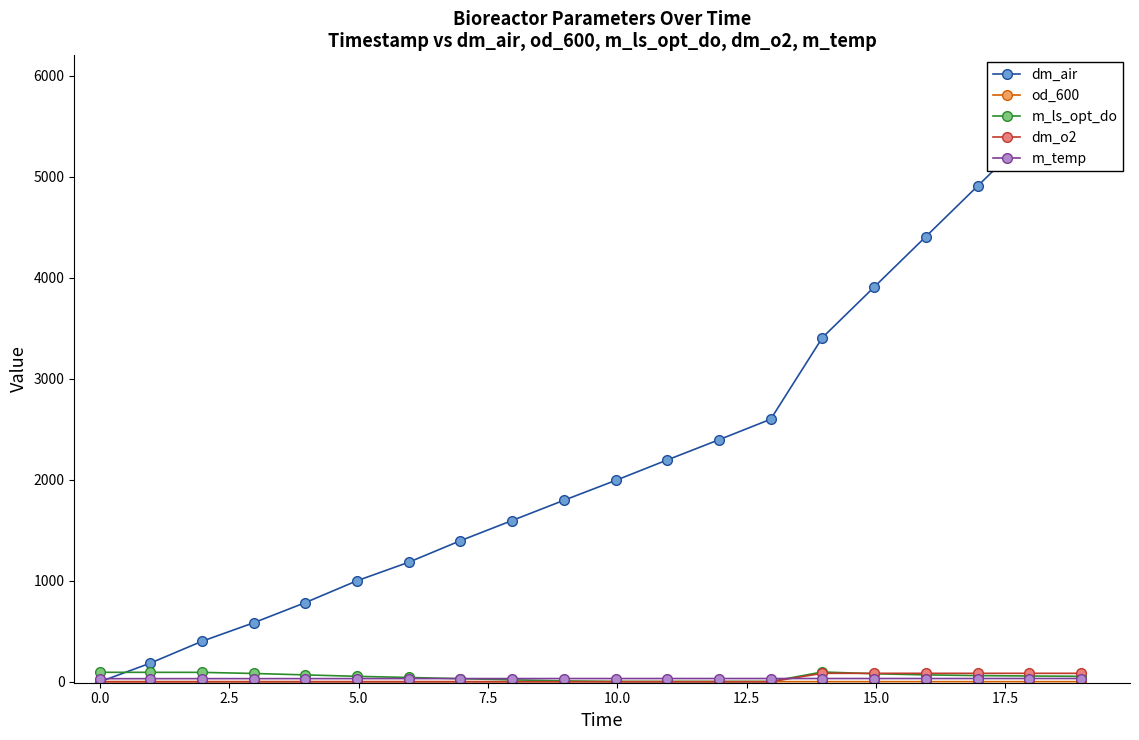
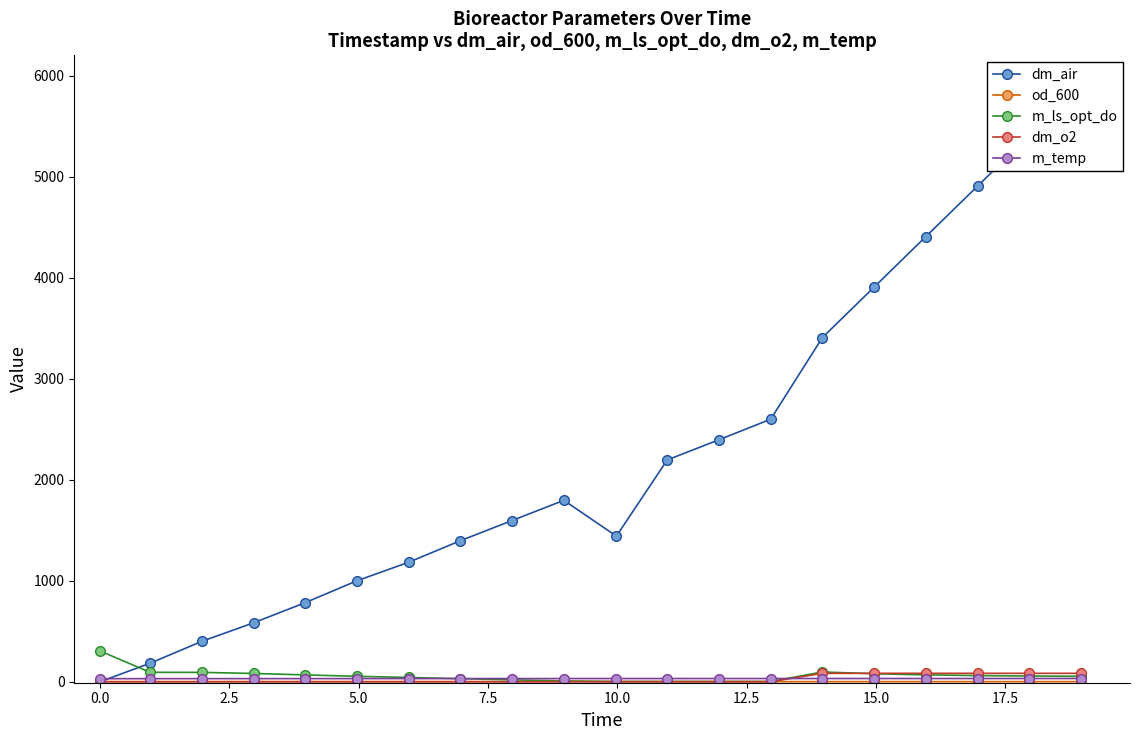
  {
    "dm_air": {
-     "10.0": 2000
+     "10.0": 1440
    },
    "m_ls_opt_do": {
-     "0.0": 90
+     "0.0": 300
    },
    "m_temp": {
      "0.0": 30,
      "10.0": 30
    }
  }
